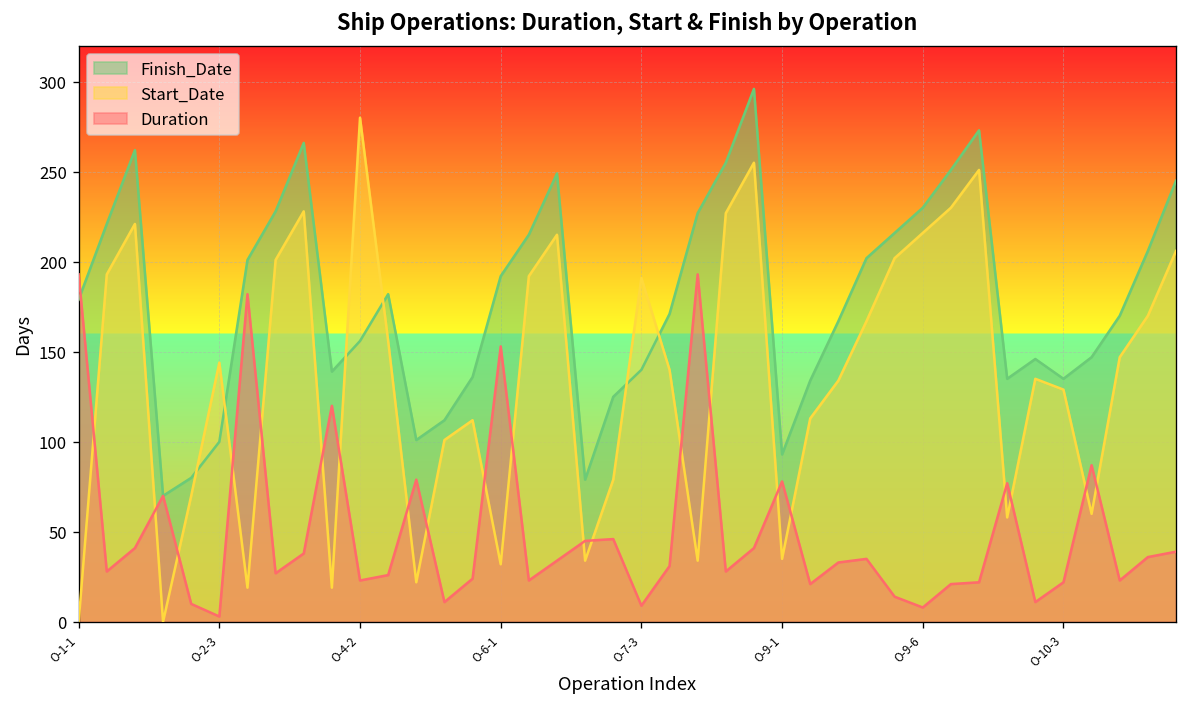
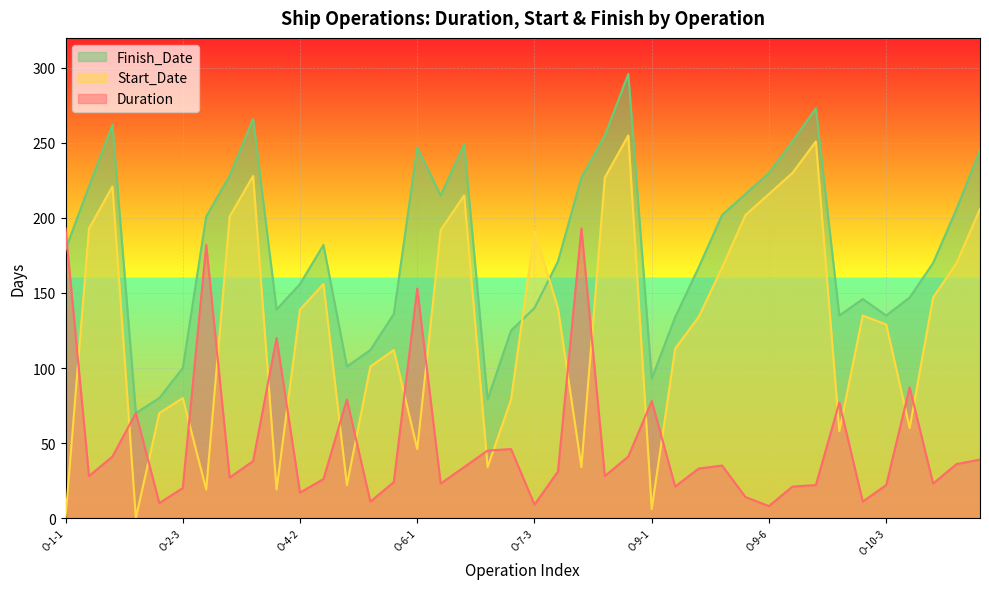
  {
    "Finish_Date": {
      "O-1-1": 179,
      "O-2-3": 100,
      "O-4-2": 156,
-     "O-6-1": 192,
+     "O-6-1": 247,
      "O-7-3": 140,
      "O-9-1": 93,
      "O-9-6": 230,
      "O-10-3": 135
    },
    "Start_Date": {
      "O-1-1": 0,
-     "O-2-3": 144,
-     "O-4-2": 280,
-     "O-6-1": 32,
+     "O-2-3": 80,
+     "O-4-2": 139,
+     "O-6-1": 46,
      "O-7-3": 191,
-     "O-9-1": 35,
+     "O-9-1": 6,
      "O-9-6": 216,
      "O-10-3": 129
    },
    "Duration": {
      "O-1-1": 193,
-     "O-2-3": 3,
-     "O-4-2": 23,
+     "O-2-3": 20,
+     "O-4-2": 17,
      "O-6-1": 153,
      "O-7-3": 9,
      "O-9-1": 78,
      "O-9-6": 8,
      "O-10-3": 22
    }
  }
